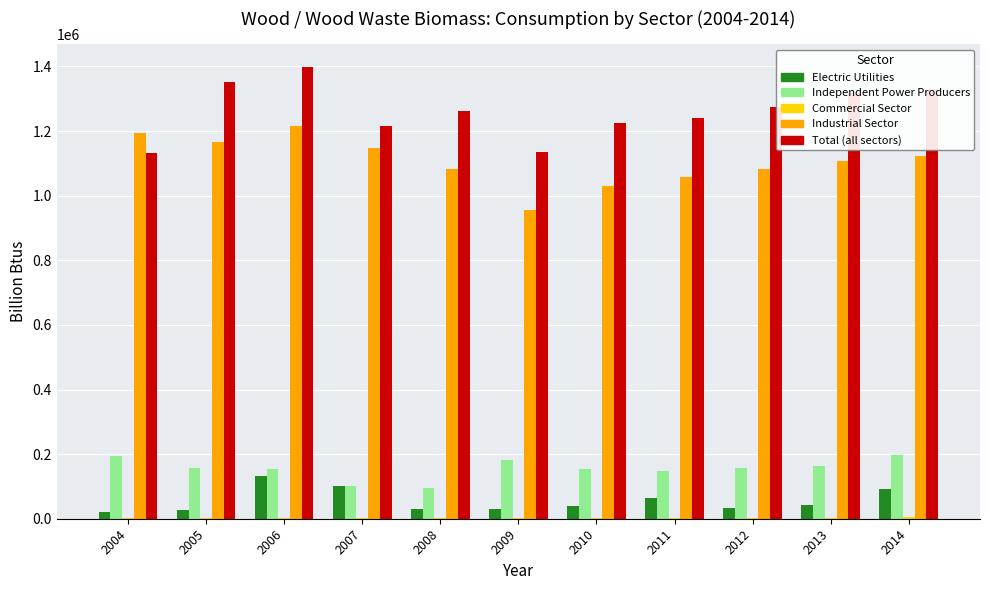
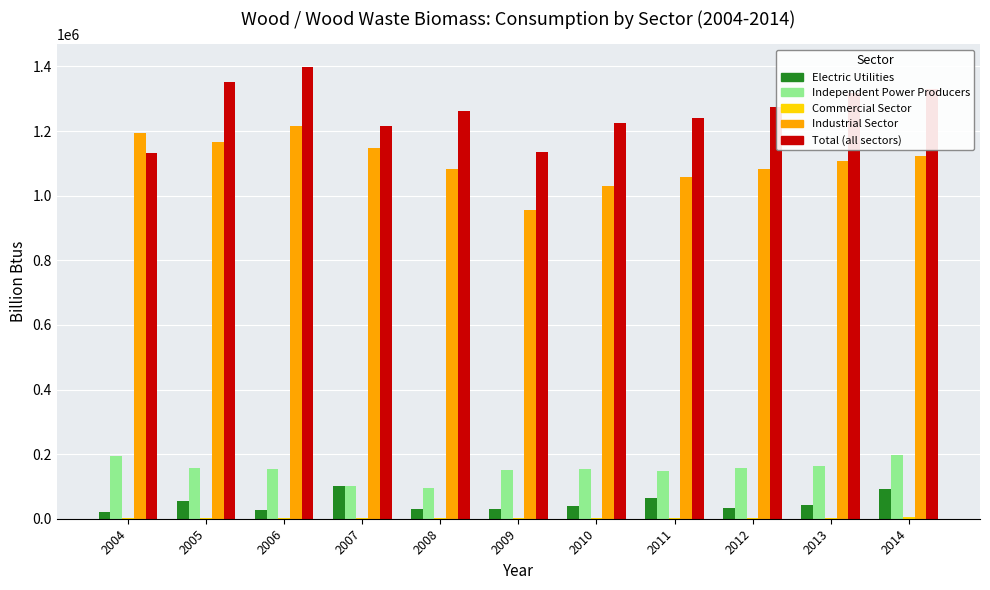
  {
    "Electric Utilities": {
      "2004": 20000,
-     "2005": 30000,
-     "2006": 130000,
+     "2005": 50000,
+     "2006": 30000,
      "2007": 100000,
      "2008": 30000,
      "2009": 30000,
      "2010": 40000,
      "2011": 70000,
      "2012": 30000,
      "2013": 40000,
      "2014": 90000
    },
    "Independent Power Producers": {
      "2004": 200000,
      "2005": 160000,
      "2006": 150000,
      "2007": 100000,
      "2008": 100000,
-     "2009": 180000,
+     "2009": 150000,
      "2010": 160000,
      "2011": 150000,
      "2012": 160000,
      "2013": 160000,
      "2014": 200000
    },
    "Total (all sectors)": {
      "2004": 1130000,
      "2005": 1350000,
      "2006": 1400000,
      "2007": 1210000,
      "2008": 1260000,
      "2009": 1140000,
      "2010": 1230000,
      "2011": 1240000,
      "2012": 1270000
    }
  }
